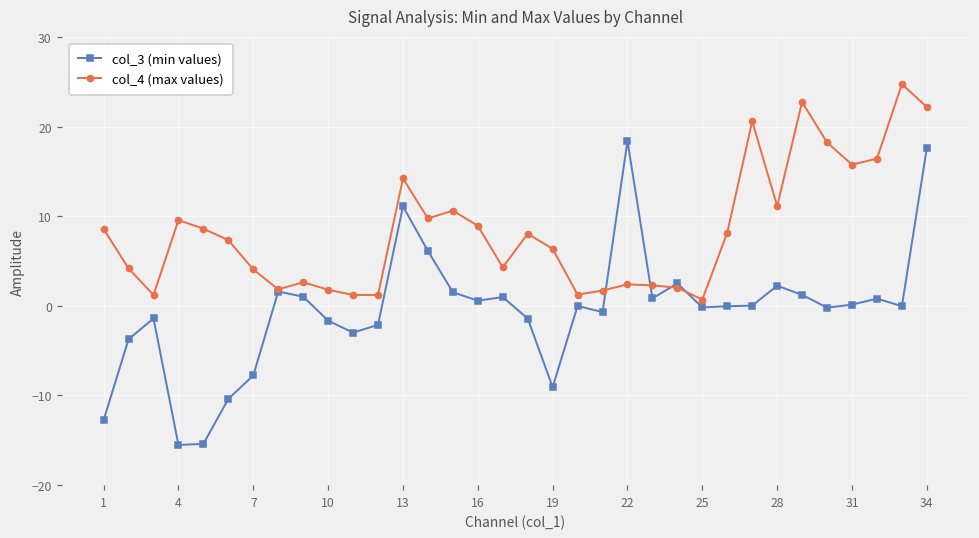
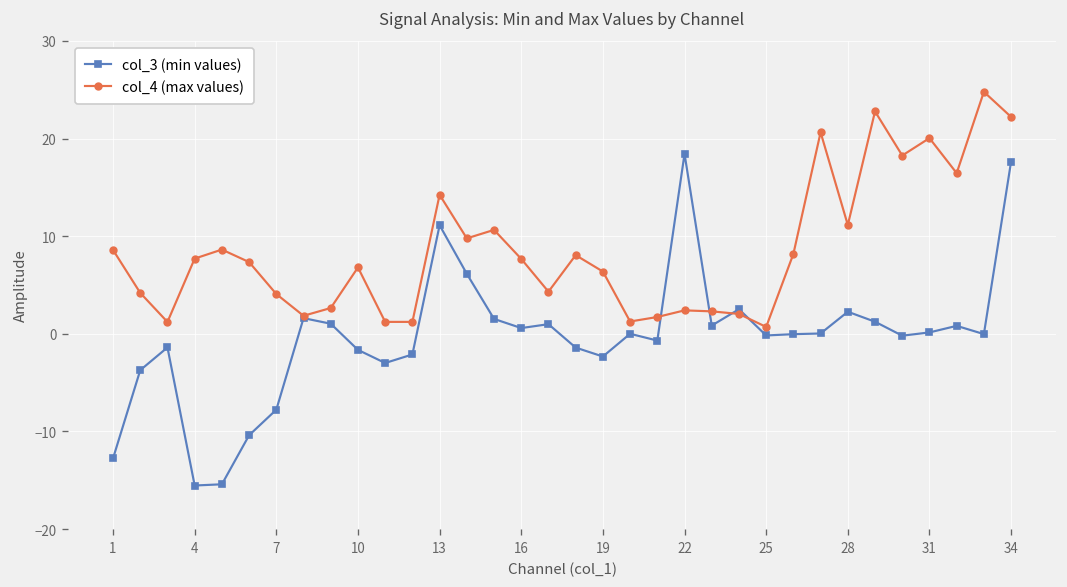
  {
    "col_3 (min values)": {
      "1": -13,
      "4": -16,
      "7": -8,
      "10": -2,
      "13": 11,
      "16": 1,
-     "19": -9,
+     "19": -2,
      "22": 18,
      "25": 0,
      "28": 2,
      "31": 0,
      "34": 18
    },
    "col_4 (max values)": {
      "1": 9,
-     "4": 10,
+     "4": 8,
      "7": 4,
-     "10": 2,
+     "10": 7,
      "13": 14,
-     "16": 9,
+     "16": 8,
      "19": 6,
      "22": 2,
      "25": 1,
      "28": 11,
-     "31": 16,
+     "31": 20,
      "34": 22
    }
  }
